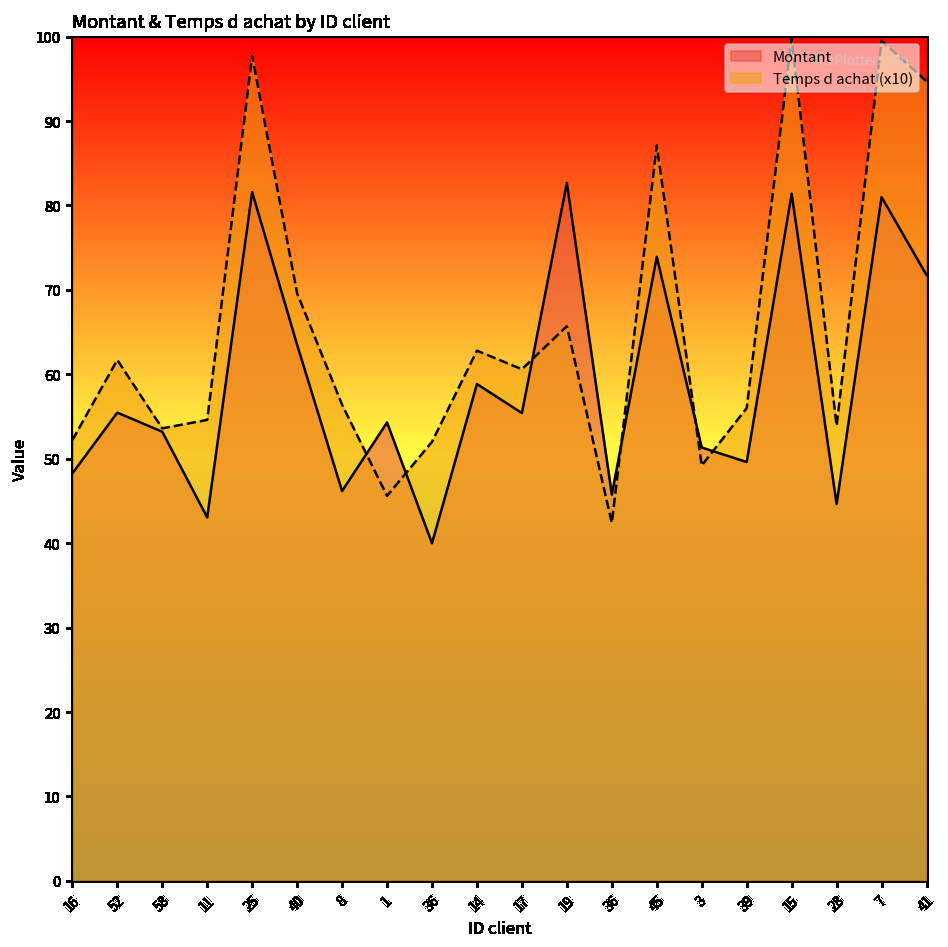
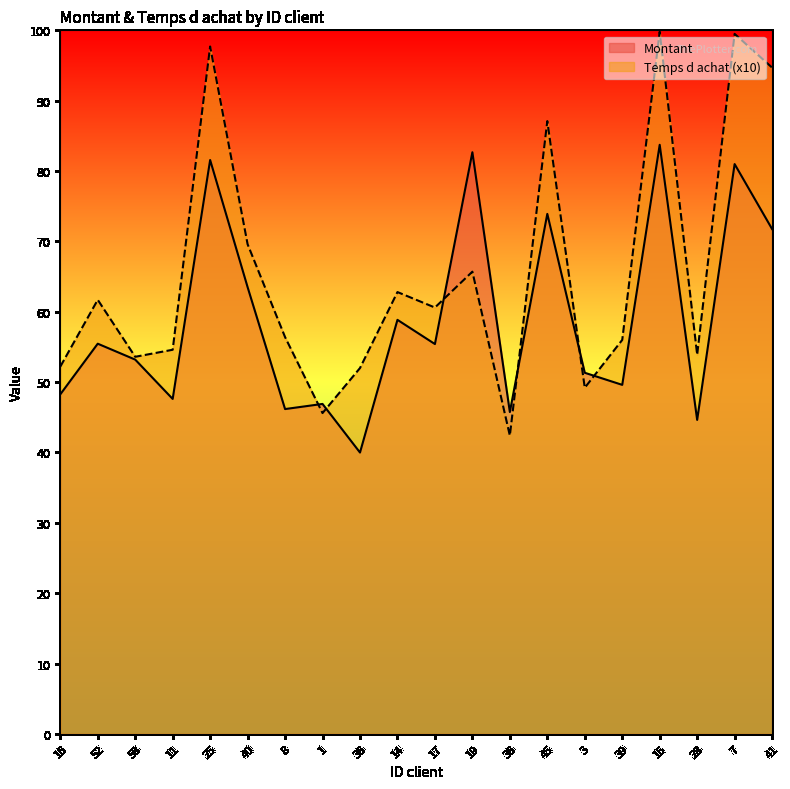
  {
    "Montant": {
      "16": 48,
      "52": 55,
      "58": 53,
-     "11": 43,
+     "11": 48,
      "25": 82,
      "40": 64,
      "8": 46,
-     "1": 54,
+     "1": 47,
      "14": 59,
      "17": 55,
      "19": 83,
      "45": 74,
      "3": 51,
      "39": 50,
-     "15": 81,
+     "15": 84,
      "28": 45,
      "7": 81,
      "41": 72
    },
    "Temps d achat (x10)": {
      "16": 52,
      "52": 62,
      "58": 54,
      "11": 55,
      "25": 98,
      "40": 70,
      "8": 56,
      "1": 46,
      "14": 63,
      "17": 61,
      "19": 66,
      "45": 87,
      "3": 49,
      "39": 56,
      "15": 100,
      "28": 54,
      "7": 100,
      "41": 95
    }
  }
